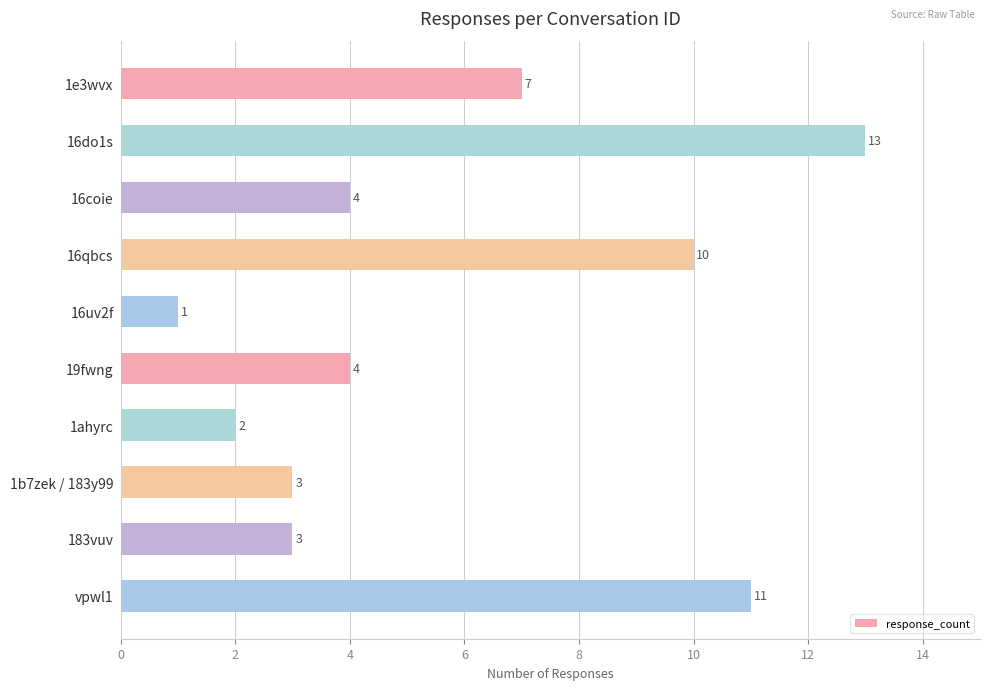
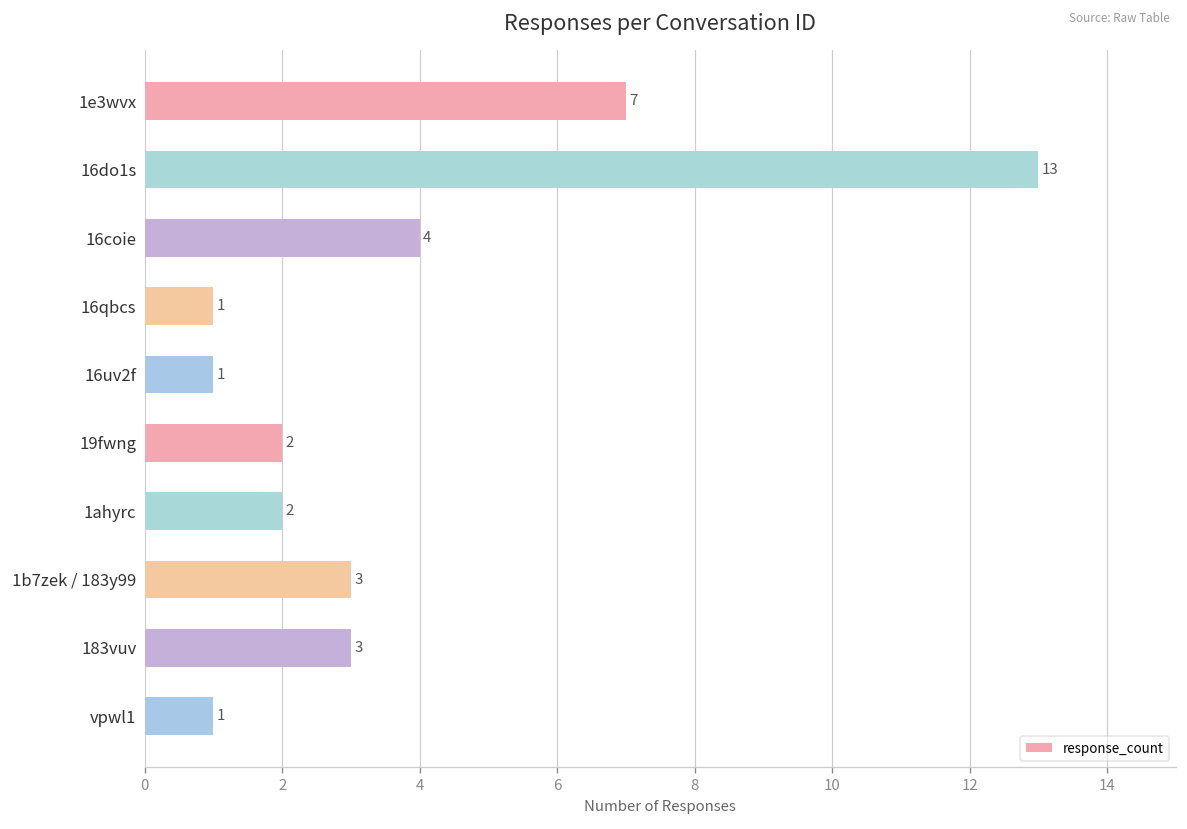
  {
    "1e3wvx": 7,
    "16do1s": 13,
    "16coie": 4,
-   "16qbcs": 10,
+   "16qbcs": 1,
    "16uv2f": 1,
-   "19fwng": 4,
+   "19fwng": 2,
    "1ahyrc": 2,
    "1b7zek / 183y99": 3,
    "183vuv": 3,
-   "vpwl1": 11
+   "vpwl1": 1
  }
